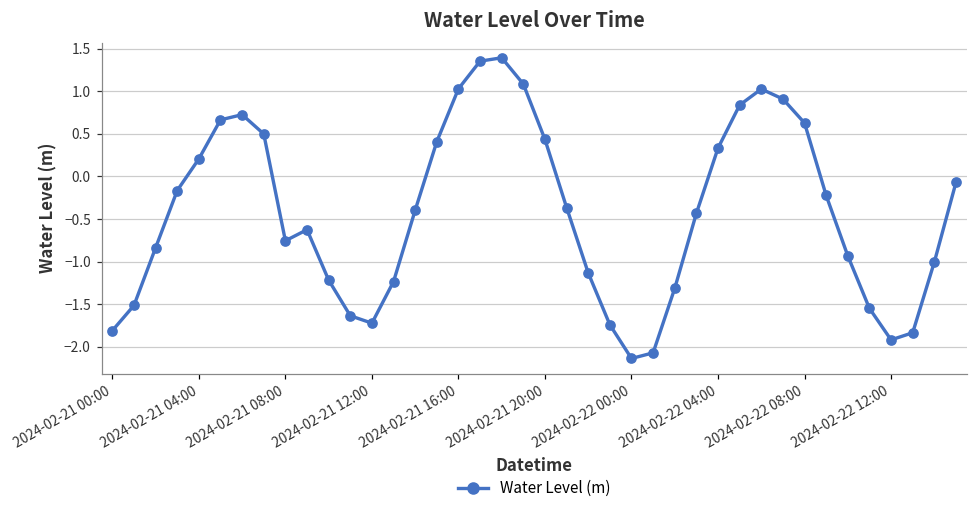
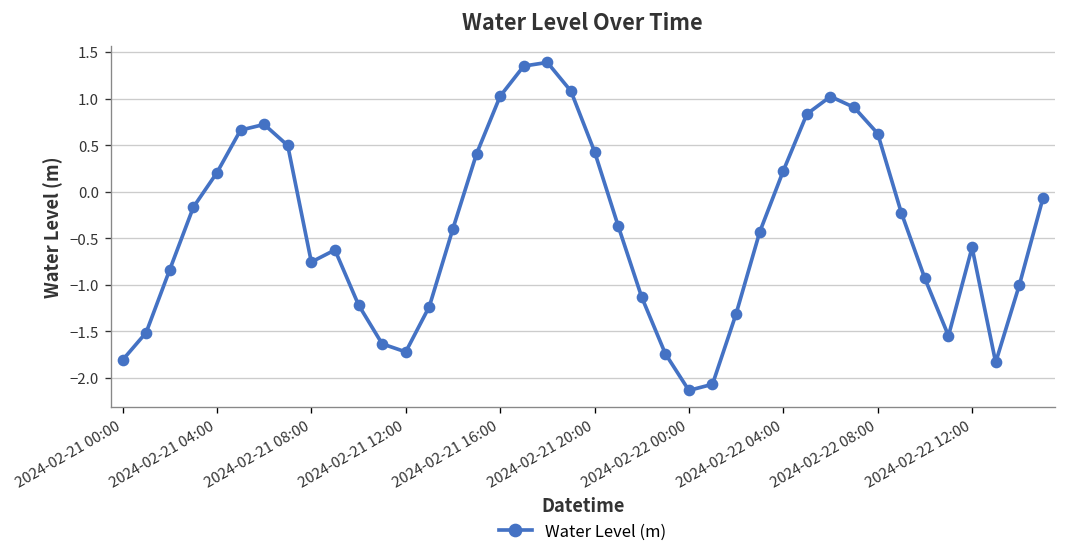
  {
    "2024-02-21 00:00": -1.8,
    "2024-02-21 04:00": 0.2,
    "2024-02-21 08:00": -0.8,
    "2024-02-21 12:00": -1.7,
    "2024-02-21 16:00": 1.0,
    "2024-02-21 20:00": 0.4,
    "2024-02-22 00:00": -2.1,
-   "2024-02-22 04:00": 0.3,
+   "2024-02-22 04:00": 0.2,
    "2024-02-22 08:00": 0.6,
-   "2024-02-22 12:00": -1.9
+   "2024-02-22 12:00": -0.6
  }
